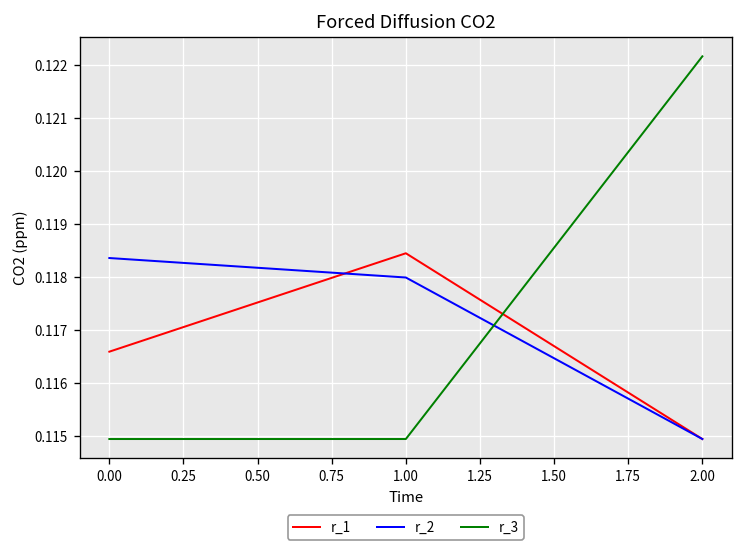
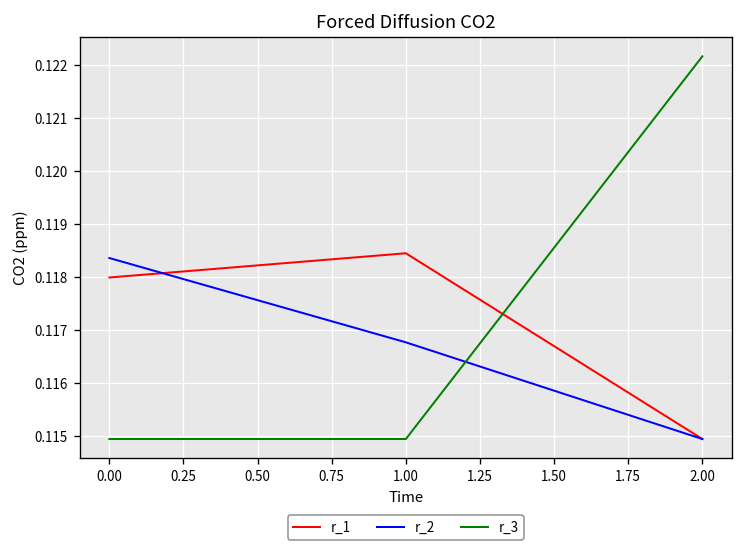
  {
    "r_1": {
-     "0.00": 0.1166,
+     "0.00": 0.1180,
      "1.00": 0.1184
    },
    "r_2": {
      "0.00": 0.1184,
-     "1.00": 0.1180
+     "1.00": 0.1168
    },
    "r_3": {
      "0.00": 0.1149,
      "1.00": 0.1149,
      "2.00": 0.1222
    }
  }
